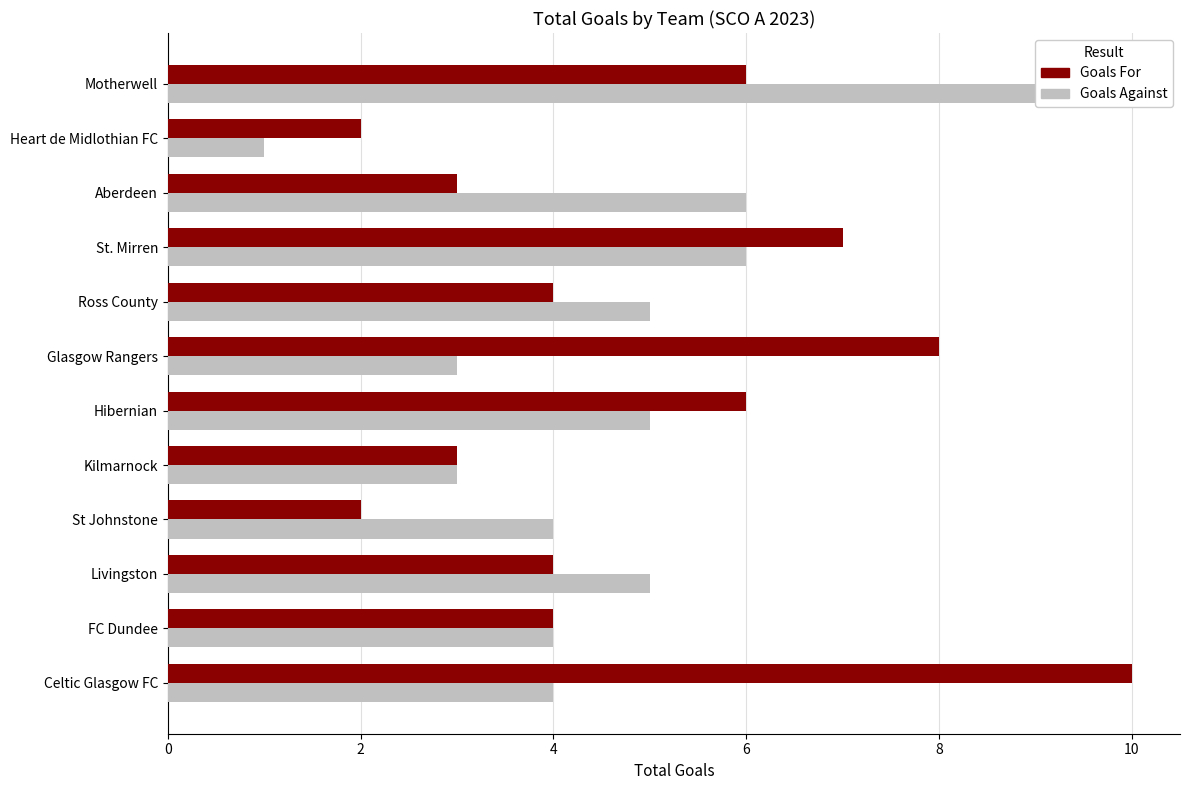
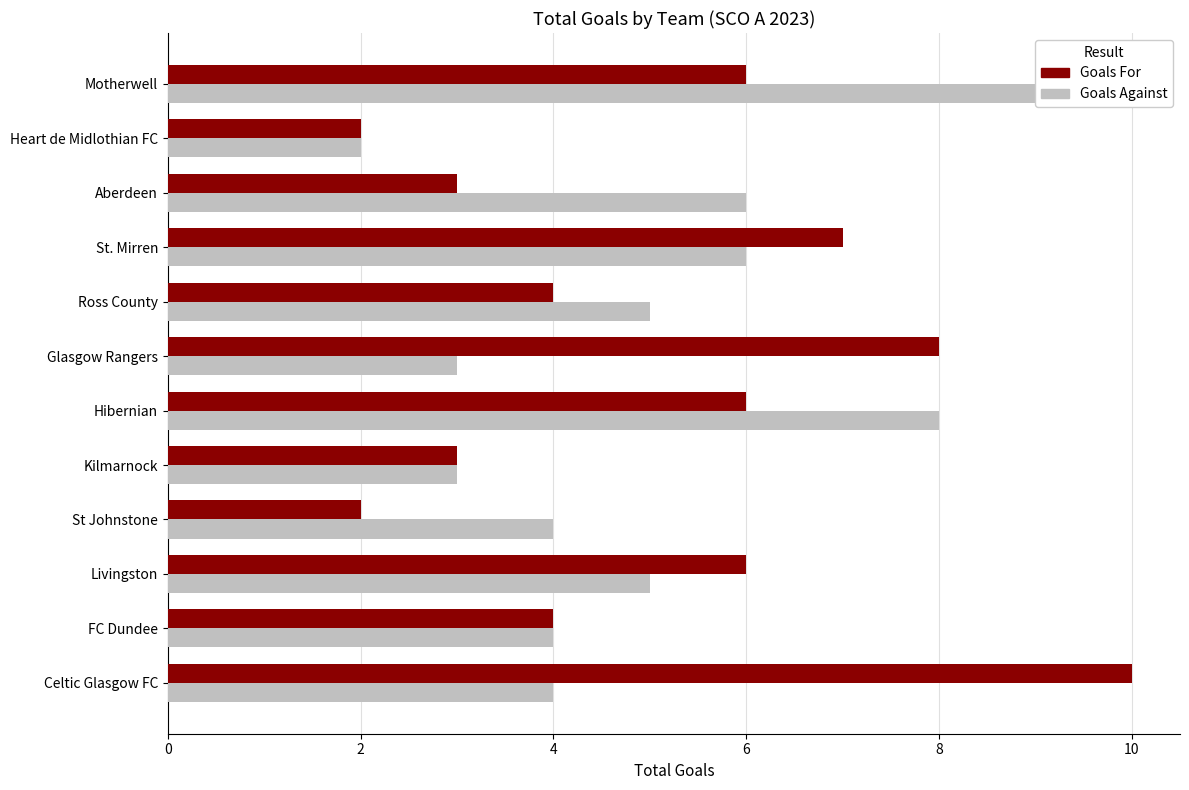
  {
    "Goals For": {
      "Motherwell": 6,
      "Heart de Midlothian FC": 2,
      "Aberdeen": 3,
      "St. Mirren": 7,
      "Ross County": 4,
      "Glasgow Rangers": 8,
      "Hibernian": 6,
      "Kilmarnock": 3,
      "St Johnstone": 2,
-     "Livingston": 4,
+     "Livingston": 6,
      "FC Dundee": 4,
      "Celtic Glasgow FC": 10
    },
    "Goals Against": {
-     "Heart de Midlothian FC": 1,
+     "Heart de Midlothian FC": 2,
      "Aberdeen": 6,
      "St. Mirren": 6,
      "Ross County": 5,
      "Glasgow Rangers": 3,
-     "Hibernian": 5,
+     "Hibernian": 8,
      "Kilmarnock": 3,
      "St Johnstone": 4,
      "Livingston": 5,
      "FC Dundee": 4,
      "Celtic Glasgow FC": 4
    }
  }
